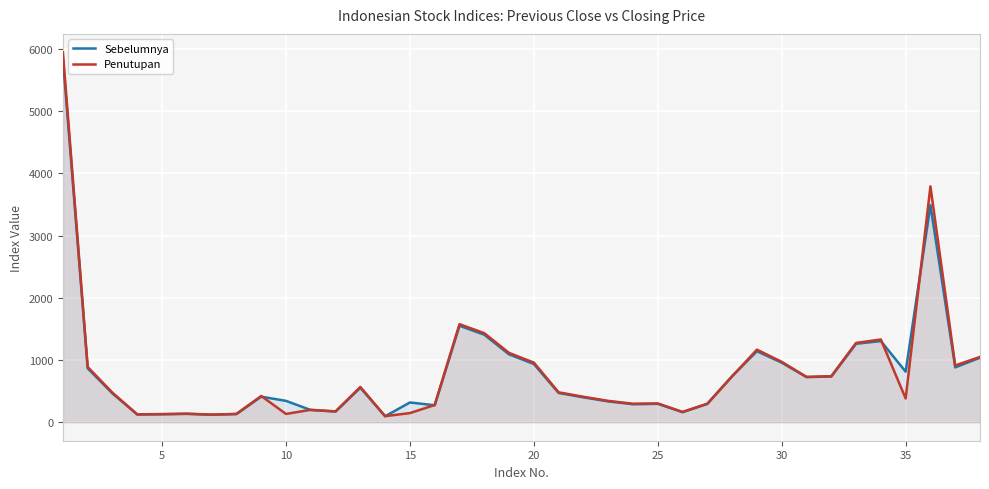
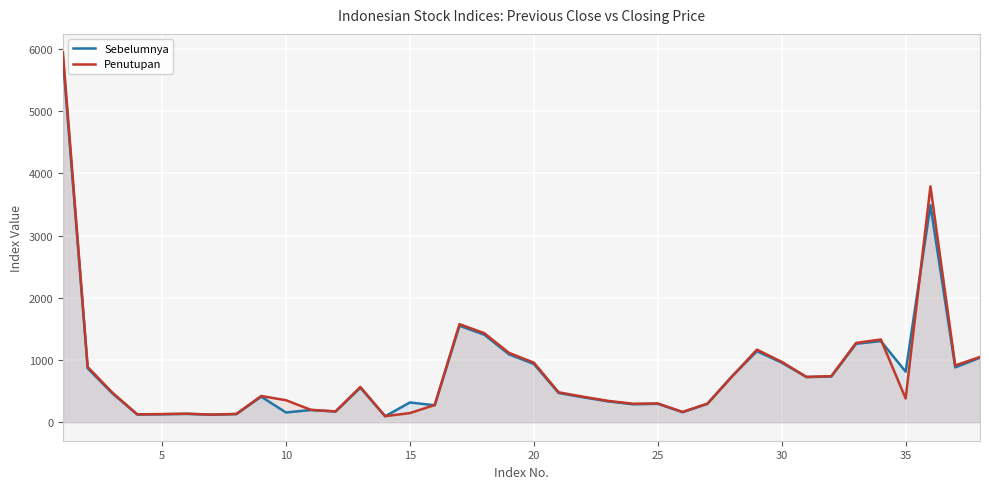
  {
    "Sebelumnya": {
-     "10": 300,
+     "10": 200,
      "15": 300,
      "35": 800
    },
    "Penutupan": {
-     "10": 100,
+     "10": 400,
      "15": 100,
      "35": 400
    }
  }
